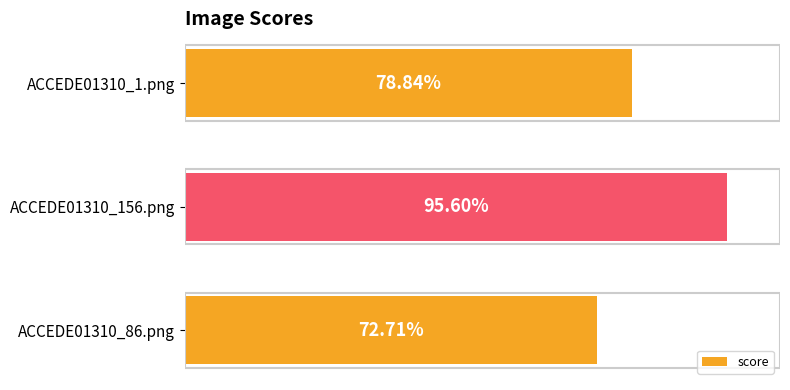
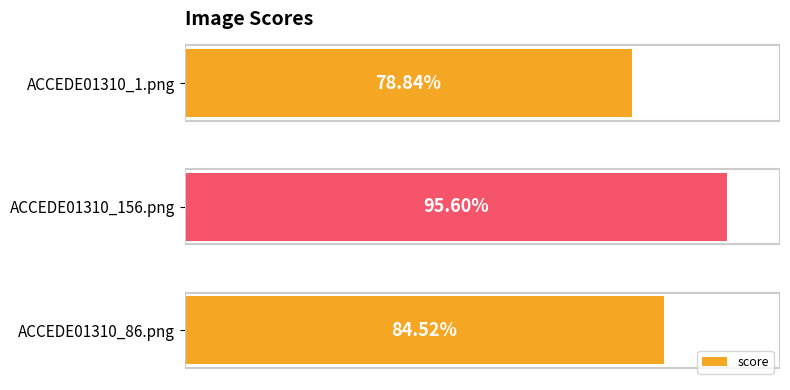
  {
    "ACCEDE01310_1.png": "78.84%",
    "ACCEDE01310_156.png": "95.60%",
-   "ACCEDE01310_86.png": "72.71%"
+   "ACCEDE01310_86.png": "84.52%"
  }
